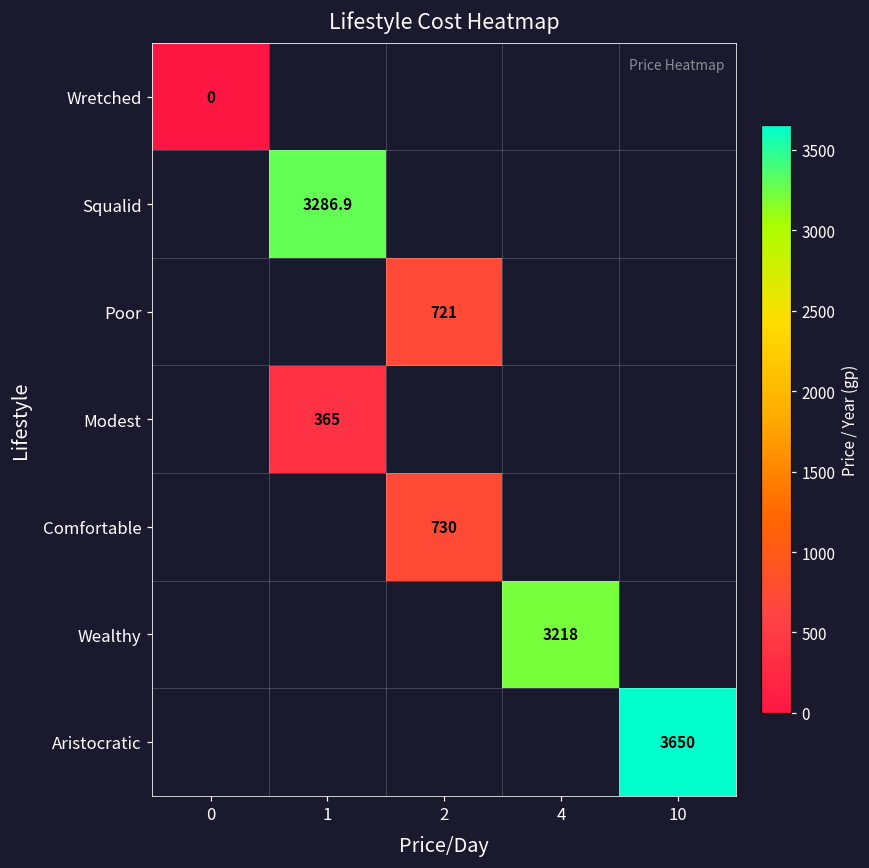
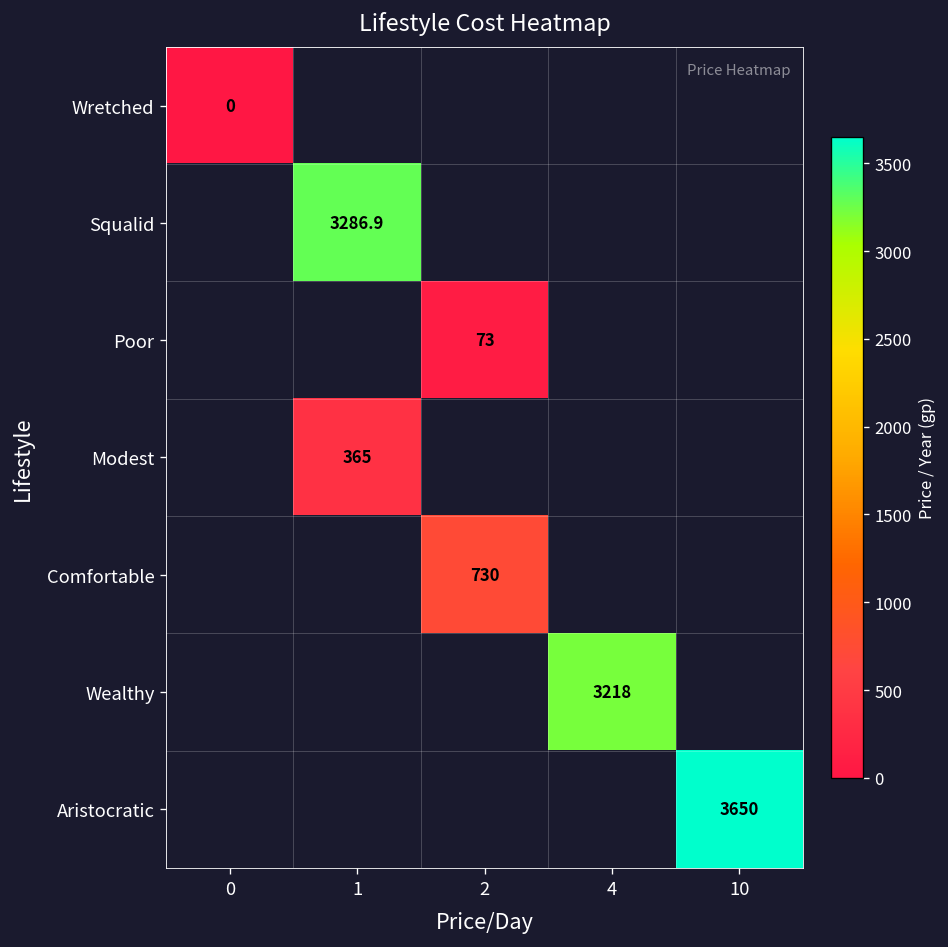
  {
    "Wretched": {
      "0": 0
    },
    "Squalid": {
      "1": 3286.9
    },
    "Poor": {
-     "2": 721
+     "2": 73
    },
    "Modest": {
      "1": 365
    },
    "Comfortable": {
      "2": 730
    },
    "Wealthy": {
      "4": 3218
    },
    "Aristocratic": {
      "10": 3650
    }
  }
